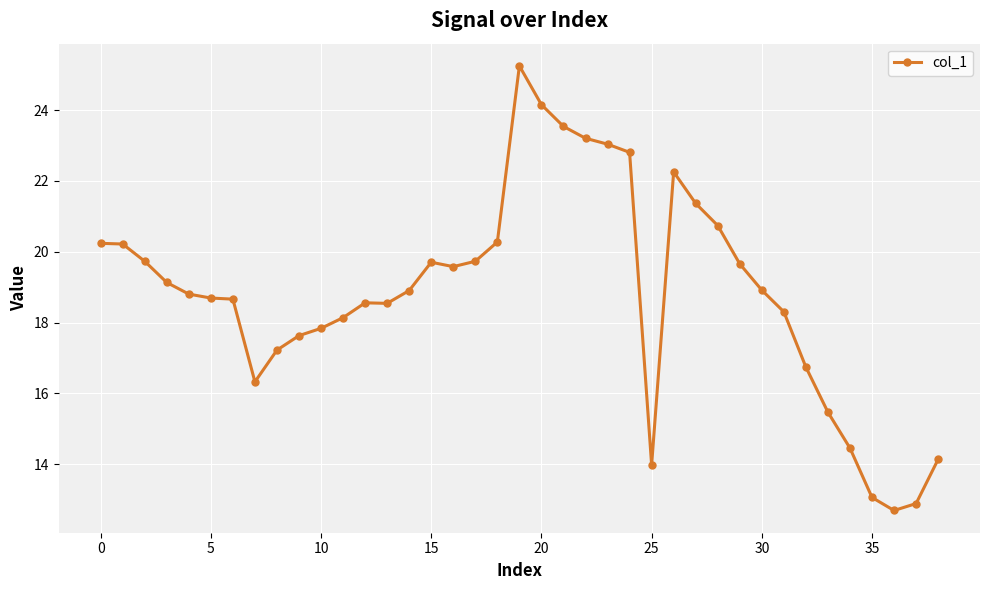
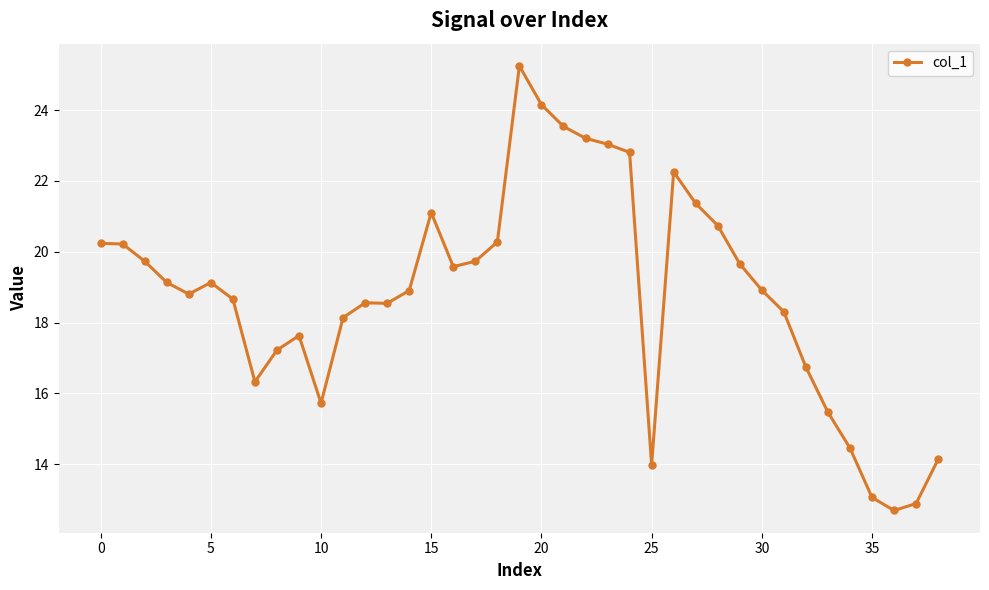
  {
    "0": 20.2,
-   "5": 18.7,
-   "10": 17.8,
-   "15": 19.7,
+   "5": 19.1,
+   "10": 15.7,
+   "15": 21.1,
    "20": 24.2,
    "25": 14.0,
    "30": 18.9,
    "35": 13.1
  }
